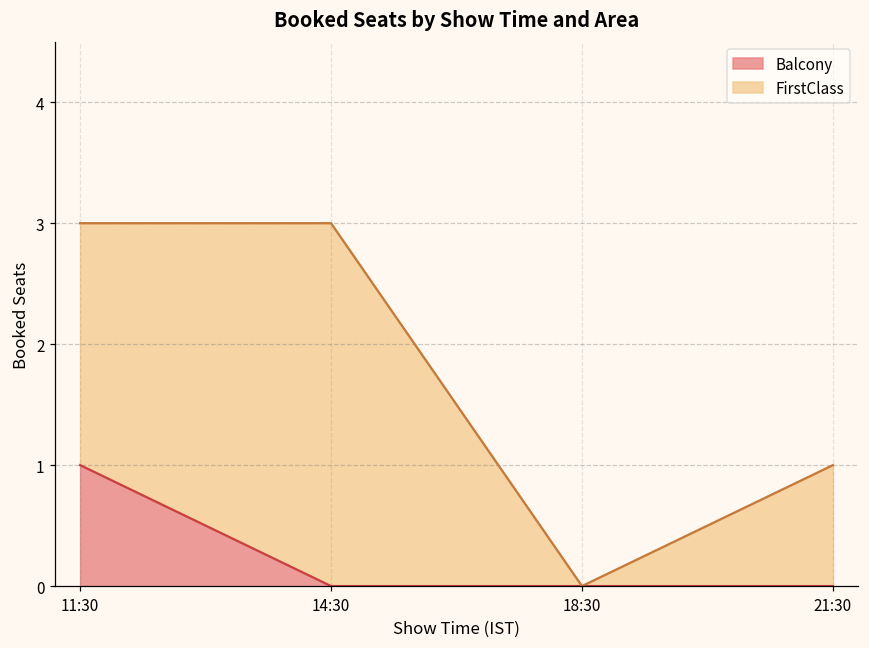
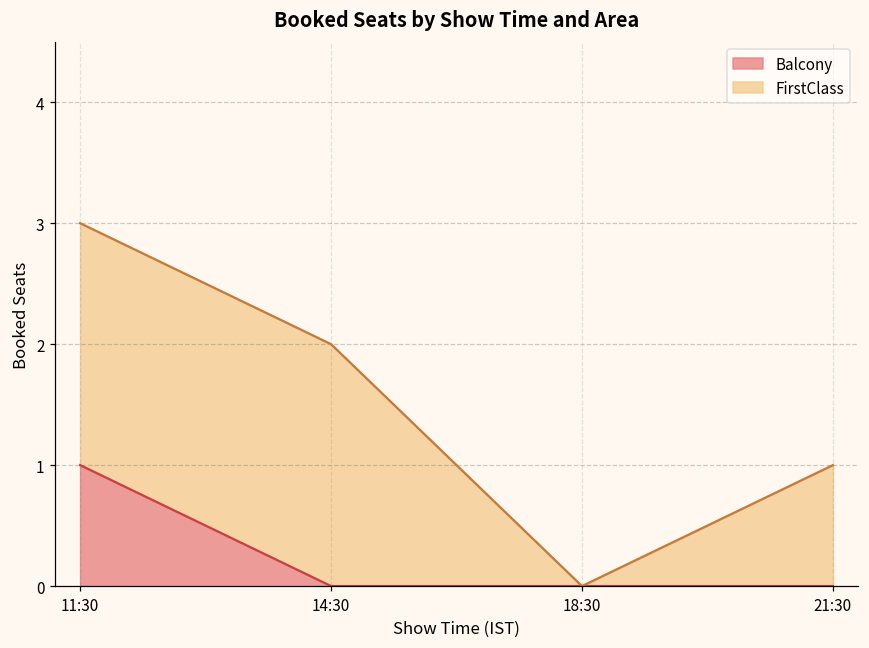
  {
    "Balcony": {
      "11:30": 1,
      "14:30": 0,
      "21:30": 0
    },
    "FirstClass": {
      "11:30": 3,
-     "14:30": 3,
+     "14:30": 2,
      "21:30": 1
    }
  }
